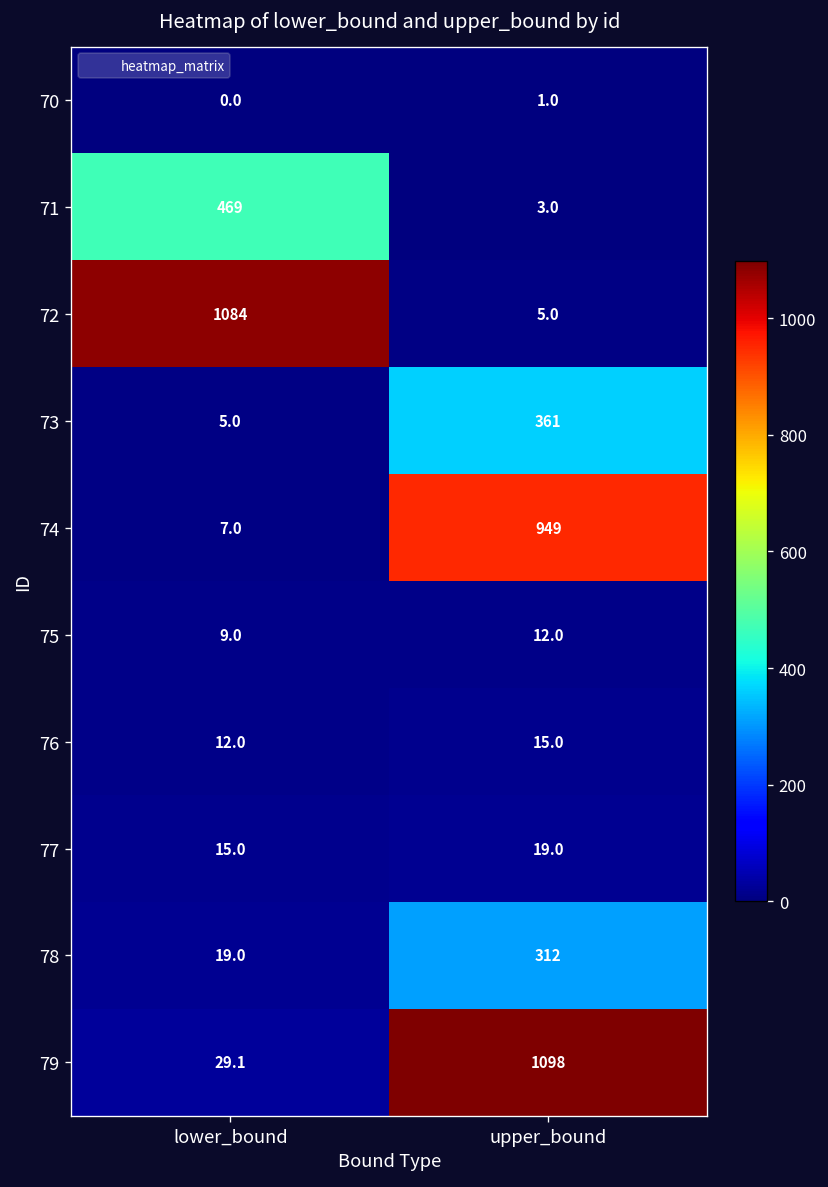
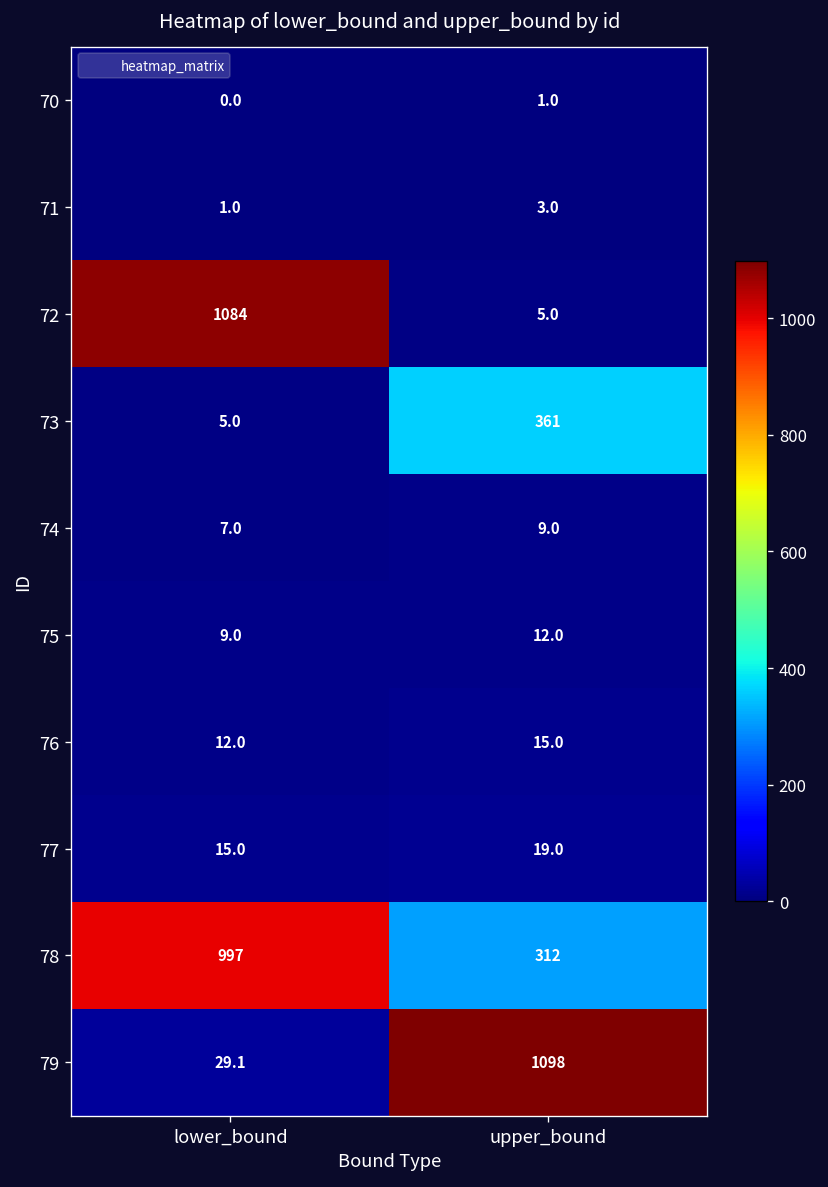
  {
    "70": {
      "lower_bound": 0.0,
      "upper_bound": 1.0
    },
    "71": {
-     "lower_bound": 469,
+     "lower_bound": 1.0,
      "upper_bound": 3.0
    },
    "72": {
      "lower_bound": 1084,
      "upper_bound": 5.0
    },
    "73": {
      "lower_bound": 5.0,
      "upper_bound": 361
    },
    "74": {
      "lower_bound": 7.0,
-     "upper_bound": 949
+     "upper_bound": 9.0
    },
    "75": {
      "lower_bound": 9.0,
      "upper_bound": 12.0
    },
    "76": {
      "lower_bound": 12.0,
      "upper_bound": 15.0
    },
    "77": {
      "lower_bound": 15.0,
      "upper_bound": 19.0
    },
    "78": {
-     "lower_bound": 19.0,
+     "lower_bound": 997,
      "upper_bound": 312
    },
    "79": {
      "lower_bound": 29.1,
      "upper_bound": 1098
    }
  }
